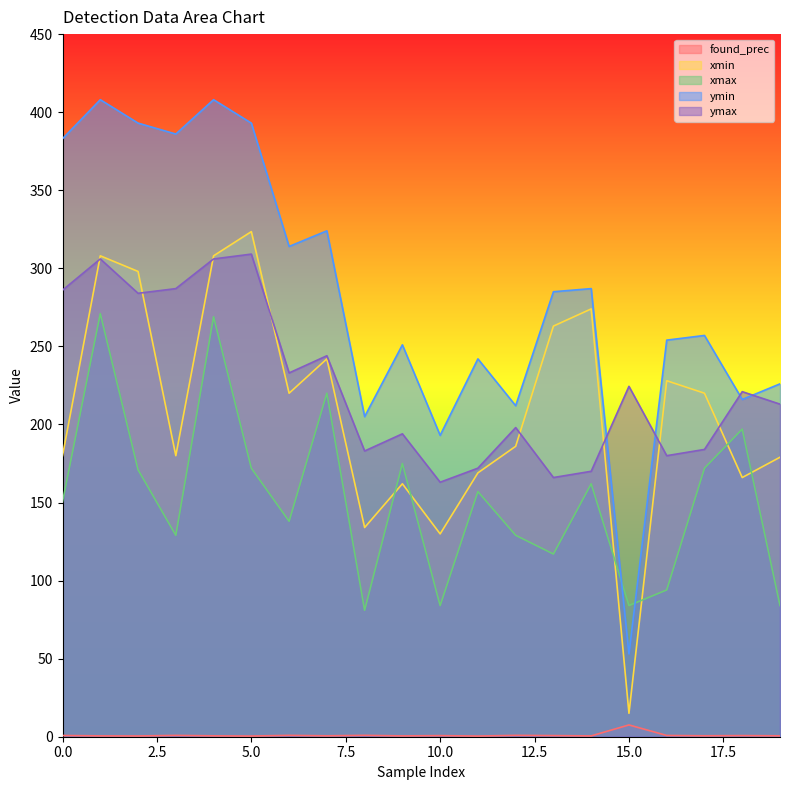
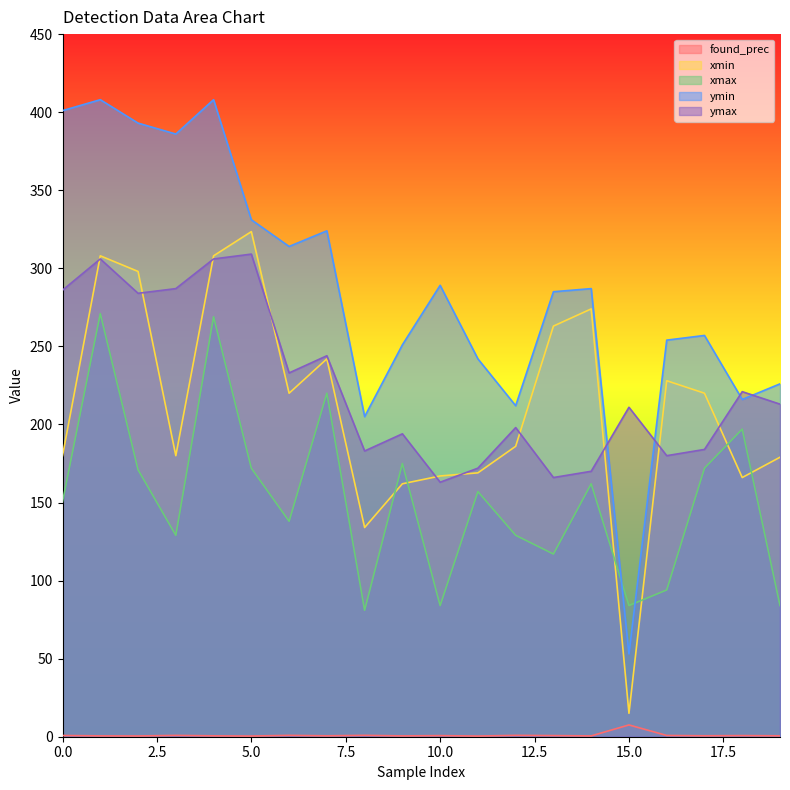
  {
    "found_prec": {
      "0.0": 1,
      "5.0": 0,
      "10.0": 1,
      "15.0": 8
    },
    "xmin": {
      "0.0": 180,
      "5.0": 324,
-     "10.0": 130,
+     "10.0": 167,
      "15.0": 15
    },
    "xmax": {
      "0.0": 151,
      "5.0": 172,
      "10.0": 84,
      "15.0": 84
    },
    "ymin": {
-     "0.0": 383,
-     "5.0": 393,
-     "10.0": 193,
+     "0.0": 401,
+     "5.0": 331,
+     "10.0": 289,
      "15.0": 53
    },
    "ymax": {
      "0.0": 286,
      "5.0": 309,
      "10.0": 163,
-     "15.0": 224
+     "15.0": 211
    }
  }
